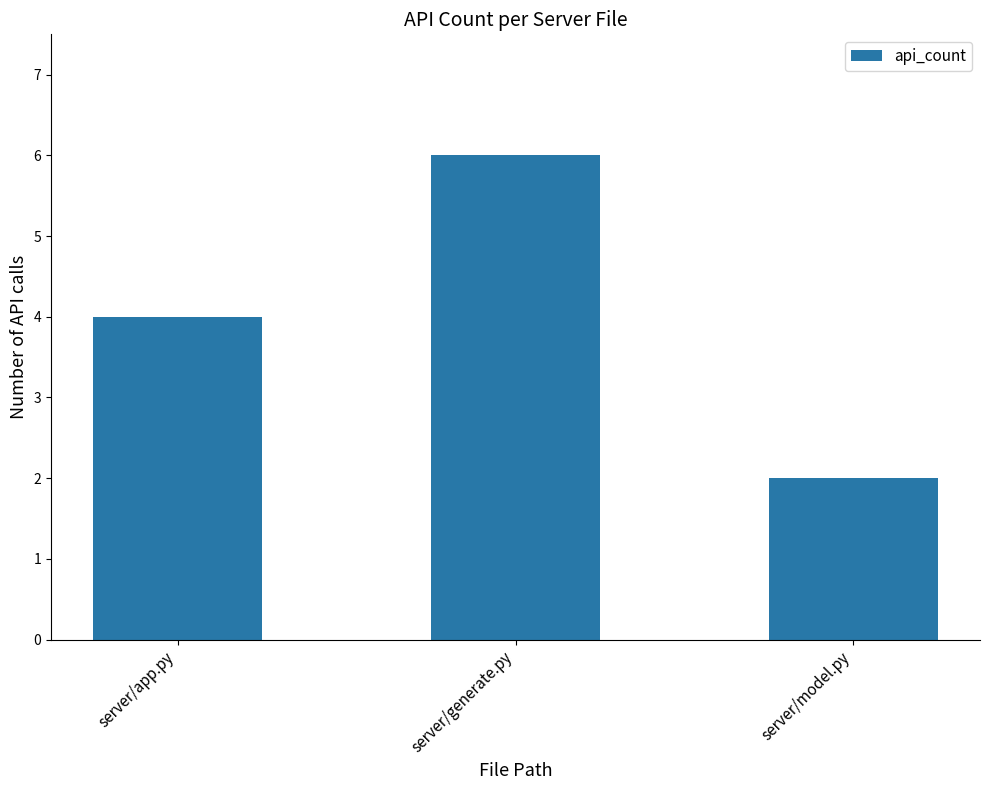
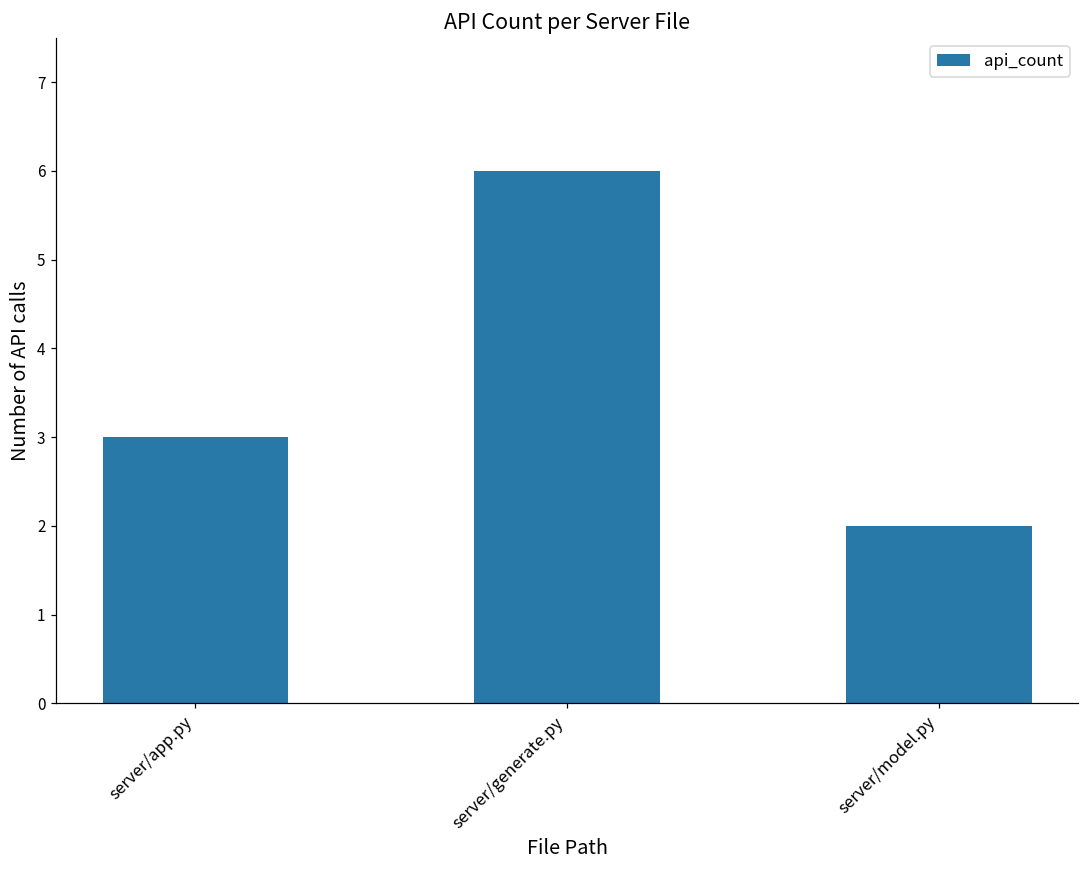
  {
-   "server/app.py": 4,
+   "server/app.py": 3,
    "server/generate.py": 6,
    "server/model.py": 2
  }
